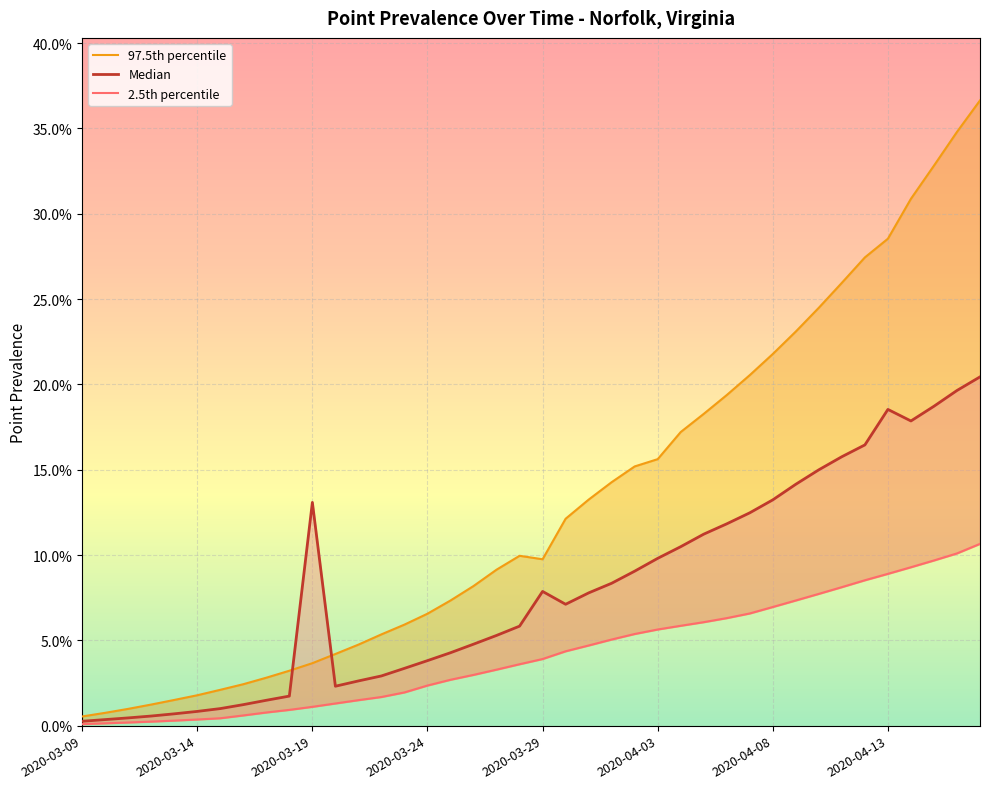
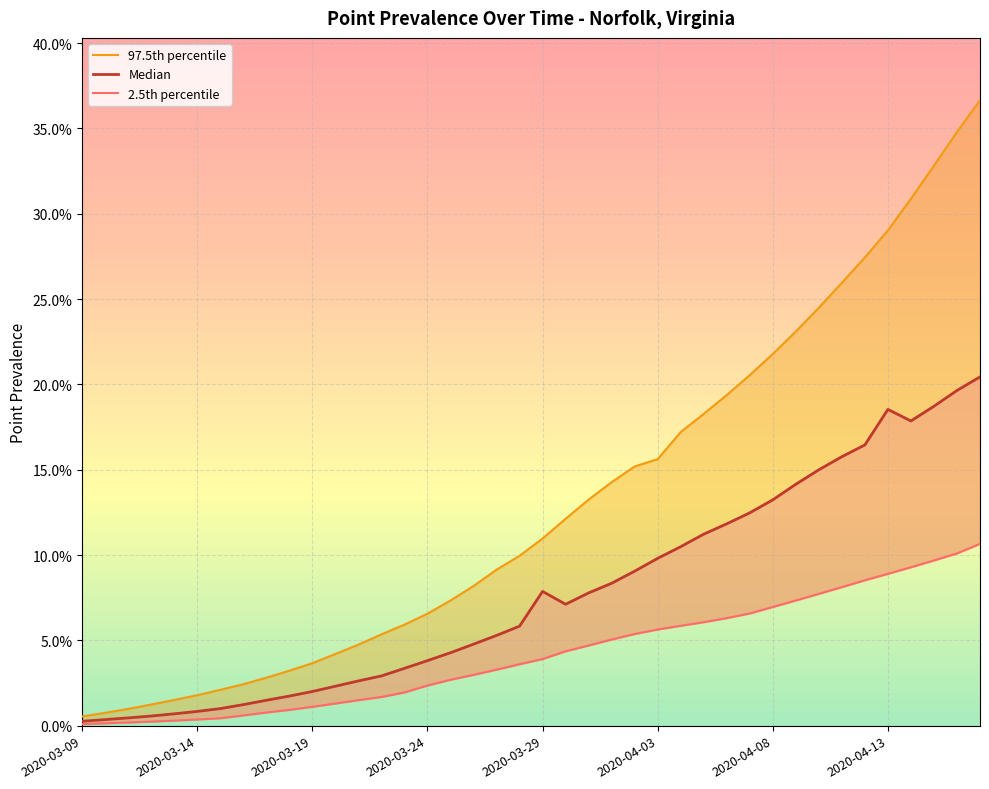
  {
    "97.5th percentile": {
      "2020-03-09": "0.5%",
      "2020-03-14": "1.8%",
      "2020-03-19": "3.7%",
      "2020-03-24": "6.6%",
-     "2020-03-29": "9.8%",
+     "2020-03-29": "11.0%",
      "2020-04-03": "15.6%",
      "2020-04-08": "21.8%",
-     "2020-04-13": "28.5%"
+     "2020-04-13": "29.0%"
    },
    "Median": {
      "2020-03-09": "0.3%",
      "2020-03-14": "0.8%",
-     "2020-03-19": "13.1%",
+     "2020-03-19": "2.0%",
      "2020-03-24": "3.8%",
      "2020-03-29": "7.9%",
      "2020-04-03": "9.8%",
      "2020-04-08": "13.2%",
      "2020-04-13": "18.5%"
    },
    "2.5th percentile": {
      "2020-03-09": "0.1%",
      "2020-03-14": "0.4%",
      "2020-03-19": "1.1%",
      "2020-03-24": "2.4%",
      "2020-03-29": "3.9%",
      "2020-04-03": "5.6%",
      "2020-04-08": "7.0%",
      "2020-04-13": "8.9%"
    }
  }
